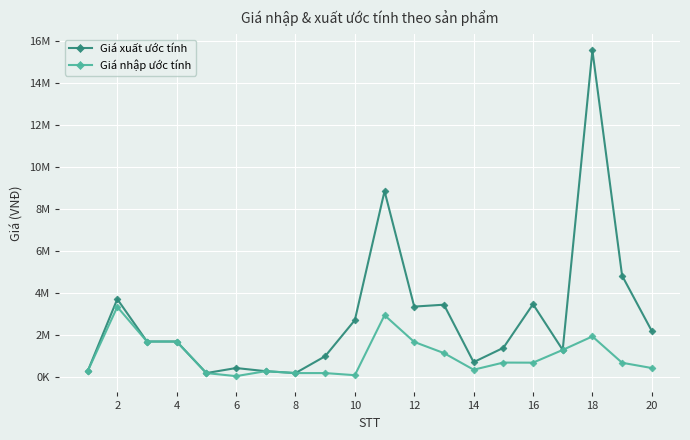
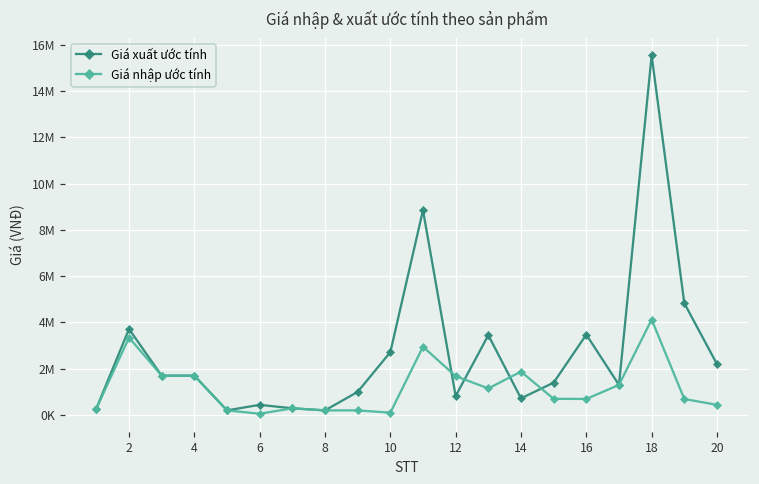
  {
    "Giá xuất ước tính": {
      "2": 3700000,
      "6": 400000,
      "10": 2700000,
-     "12": 3400000,
+     "12": 800000,
      "14": 700000,
      "16": 3500000,
      "18": 15500000,
      "20": 2200000
    },
    "Giá nhập ước tính": {
      "2": 3300000,
      "6": 100000,
      "10": 100000,
      "12": 1700000,
-     "14": 400000,
+     "14": 1900000,
      "16": 700000,
-     "18": 1900000,
+     "18": 4100000,
      "20": 400000
    }
  }
